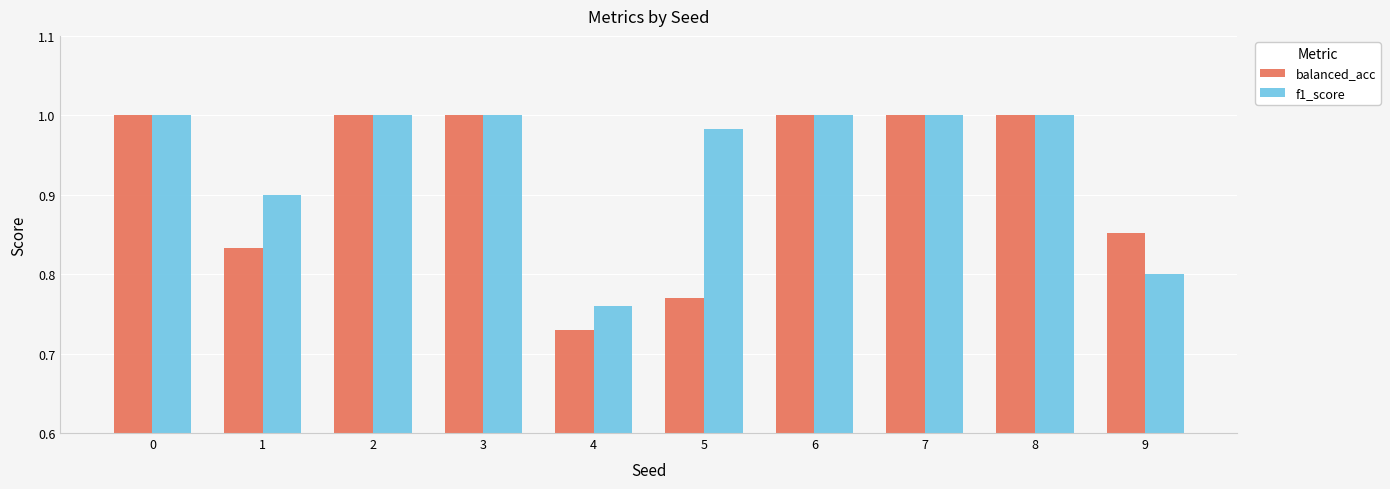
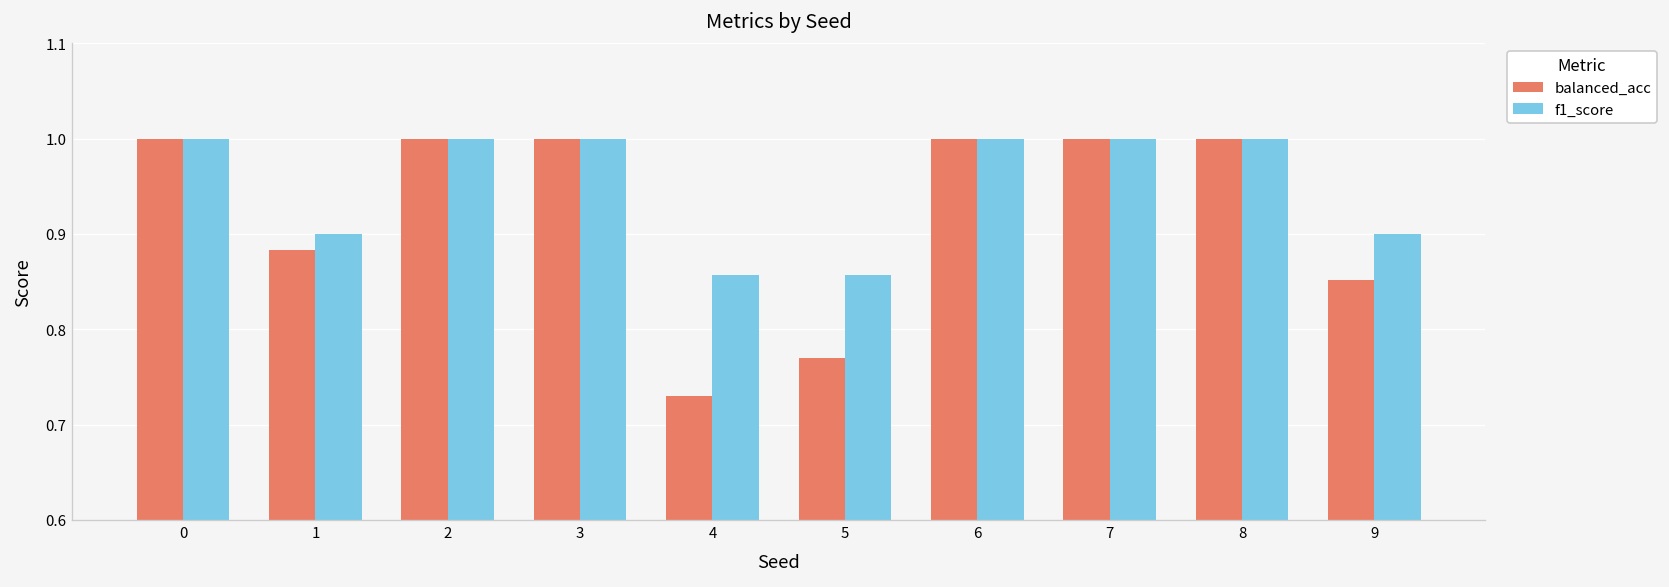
  {
    "balanced_acc": {
      "0": 1.00,
-     "1": 0.83,
+     "1": 0.88,
      "2": 1.00,
      "3": 1.00,
      "4": 0.73,
      "5": 0.77,
      "6": 1.00,
      "7": 1.00,
      "8": 1.00,
      "9": 0.85
    },
    "f1_score": {
      "0": 1.00,
      "1": 0.90,
      "2": 1.00,
      "3": 1.00,
-     "4": 0.76,
-     "5": 0.98,
+     "4": 0.86,
+     "5": 0.86,
      "6": 1.00,
      "7": 1.00,
      "8": 1.00,
-     "9": 0.8
+     "9": 0.9
    }
  }
